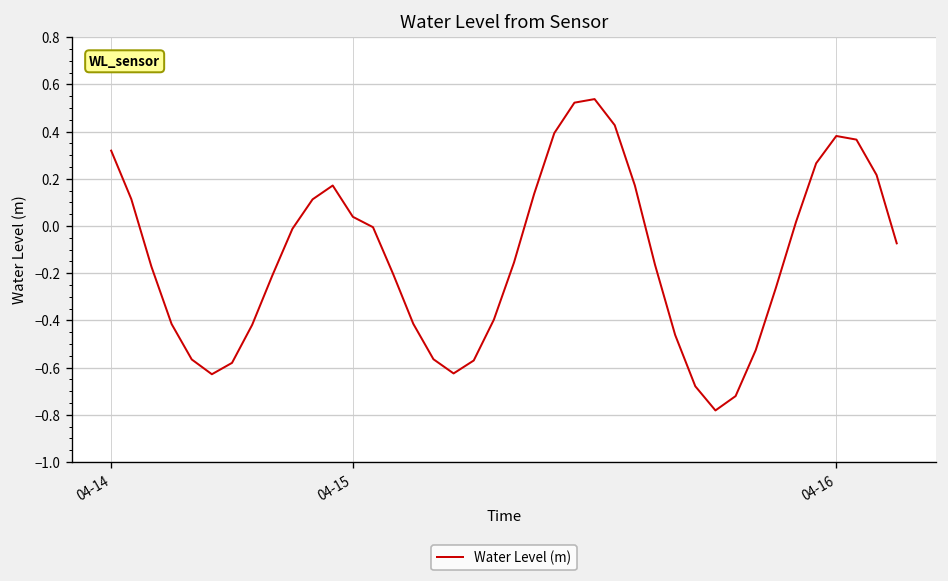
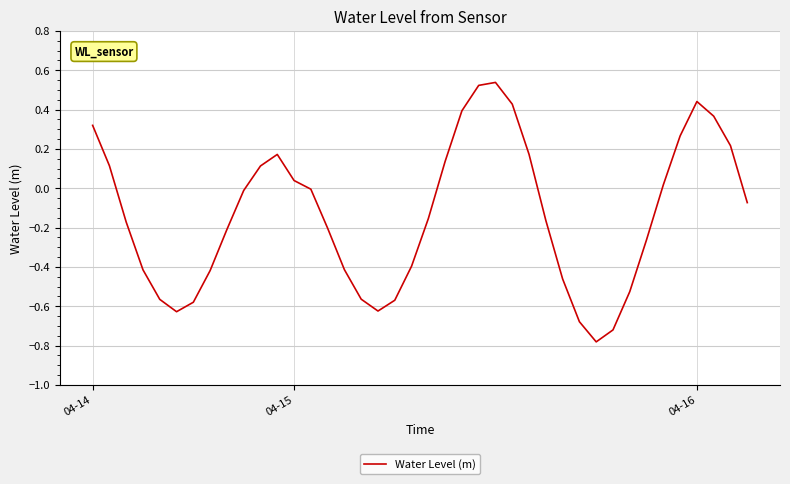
  {
    "04-14": 0.32,
    "04-15": 0.04,
-   "04-16": 0.38
+   "04-16": 0.44
  }
